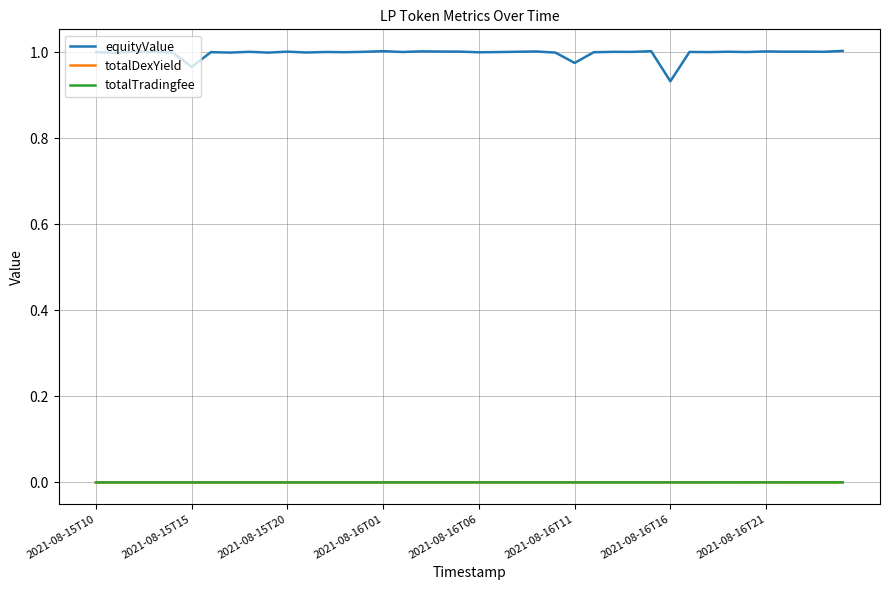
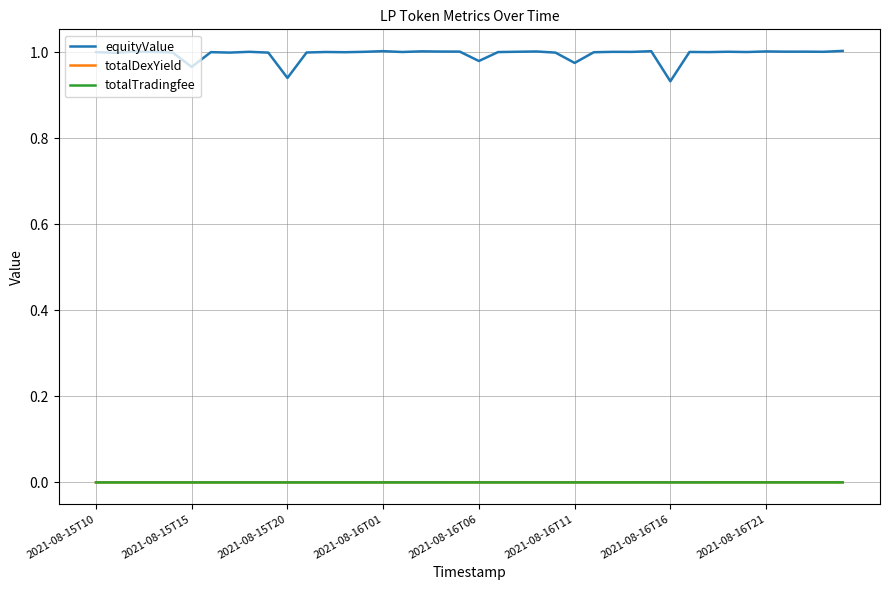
  {
    "equityValue": {
-     "2021-08-15T20": 1.00,
+     "2021-08-15T20": 0.94,
      "2021-08-16T01": 1.00,
-     "2021-08-16T06": 1.00,
+     "2021-08-16T06": 0.98,
      "2021-08-16T11": 0.97,
      "2021-08-16T16": 0.93,
      "2021-08-16T21": 1.00
    },
    "totalTradingfee": {
      "2021-08-15T10": 0.00,
      "2021-08-15T15": 0.00,
      "2021-08-15T20": 0.00,
      "2021-08-16T01": 0.00,
      "2021-08-16T06": 0.00,
      "2021-08-16T11": 0.00,
      "2021-08-16T16": 0.00,
      "2021-08-16T21": 0.00
    }
  }
